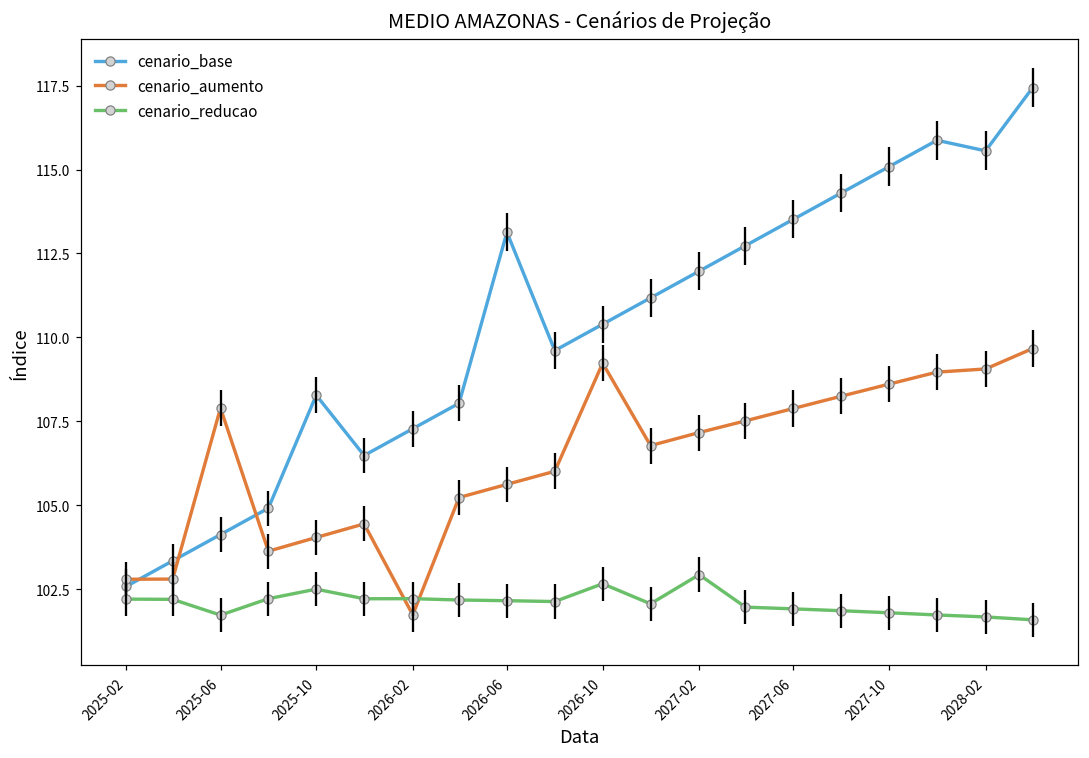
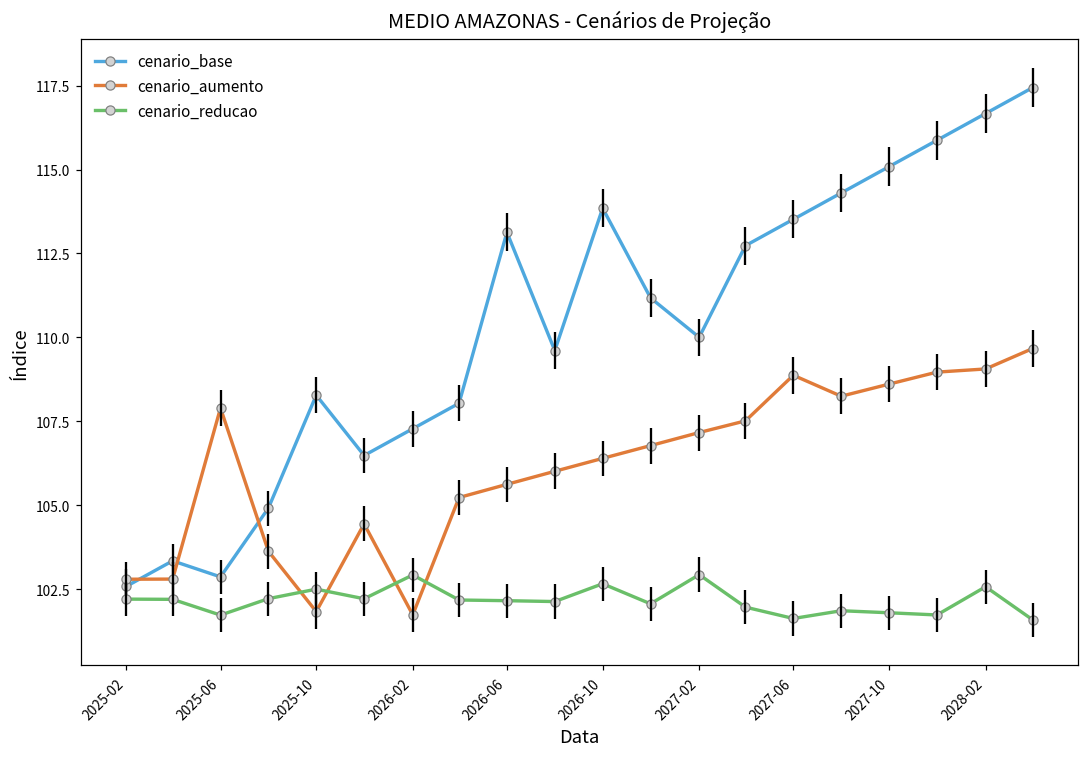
  {
    "cenario_base": {
      "2025-02": 102.6,
-     "2025-06": 104.1,
+     "2025-06": 102.9,
      "2025-10": 108.3,
      "2026-02": 107.3,
      "2026-06": 113.1,
-     "2026-10": 110.4,
-     "2027-02": 112.0,
+     "2026-10": 113.8,
+     "2027-02": 110.0,
      "2027-06": 113.5,
      "2027-10": 115.1,
-     "2028-02": 115.6
+     "2028-02": 116.7
    },
    "cenario_aumento": {
      "2025-02": 102.8,
      "2025-06": 107.9,
-     "2025-10": 104.0,
+     "2025-10": 101.8,
      "2026-02": 101.7,
      "2026-06": 105.6,
-     "2026-10": 109.2,
+     "2026-10": 106.4,
      "2027-02": 107.2,
-     "2027-06": 107.9,
+     "2027-06": 108.9,
      "2027-10": 108.6,
      "2028-02": 109.1
    },
    "cenario_reducao": {
      "2025-02": 102.2,
      "2025-06": 101.7,
      "2025-10": 102.5,
-     "2026-02": 102.2,
+     "2026-02": 102.9,
      "2026-06": 102.2,
      "2026-10": 102.7,
      "2027-02": 102.9,
-     "2027-06": 101.9,
+     "2027-06": 101.6,
      "2027-10": 101.8,
-     "2028-02": 101.7
+     "2028-02": 102.6
    }
  }
